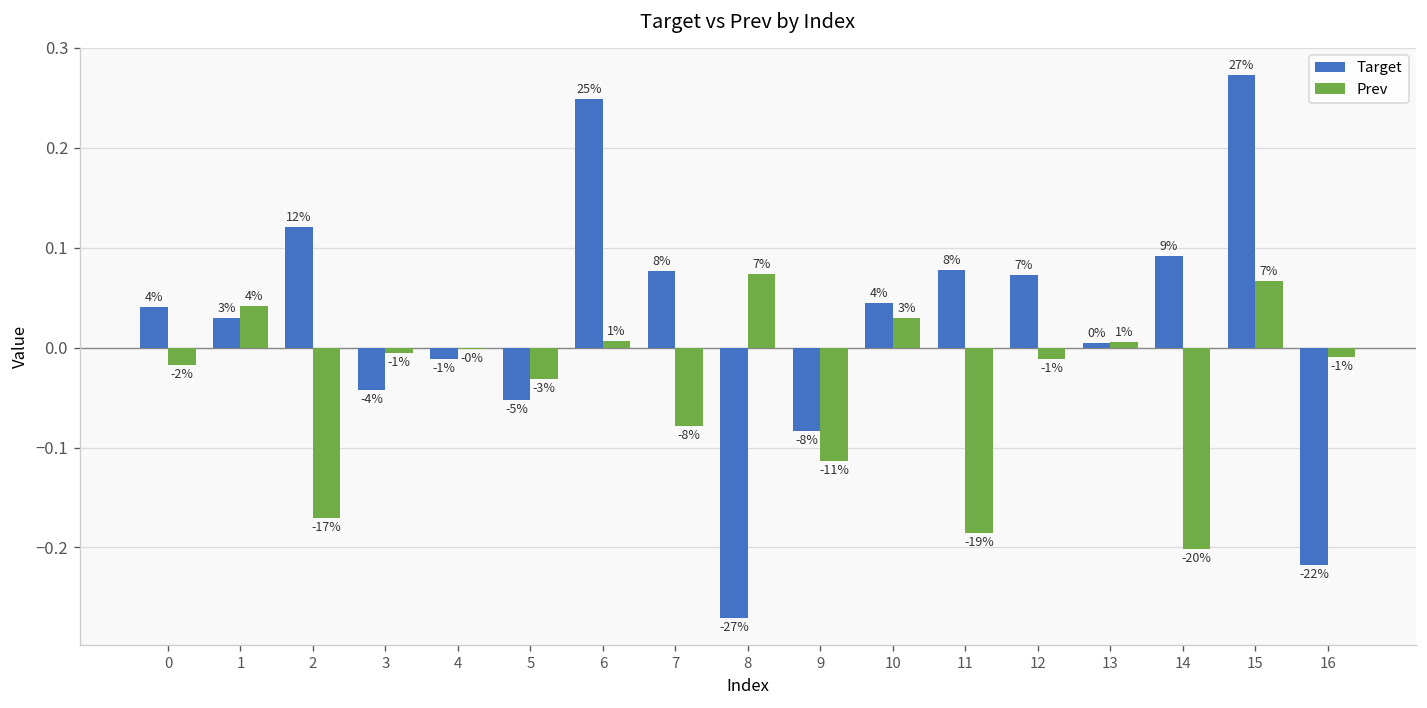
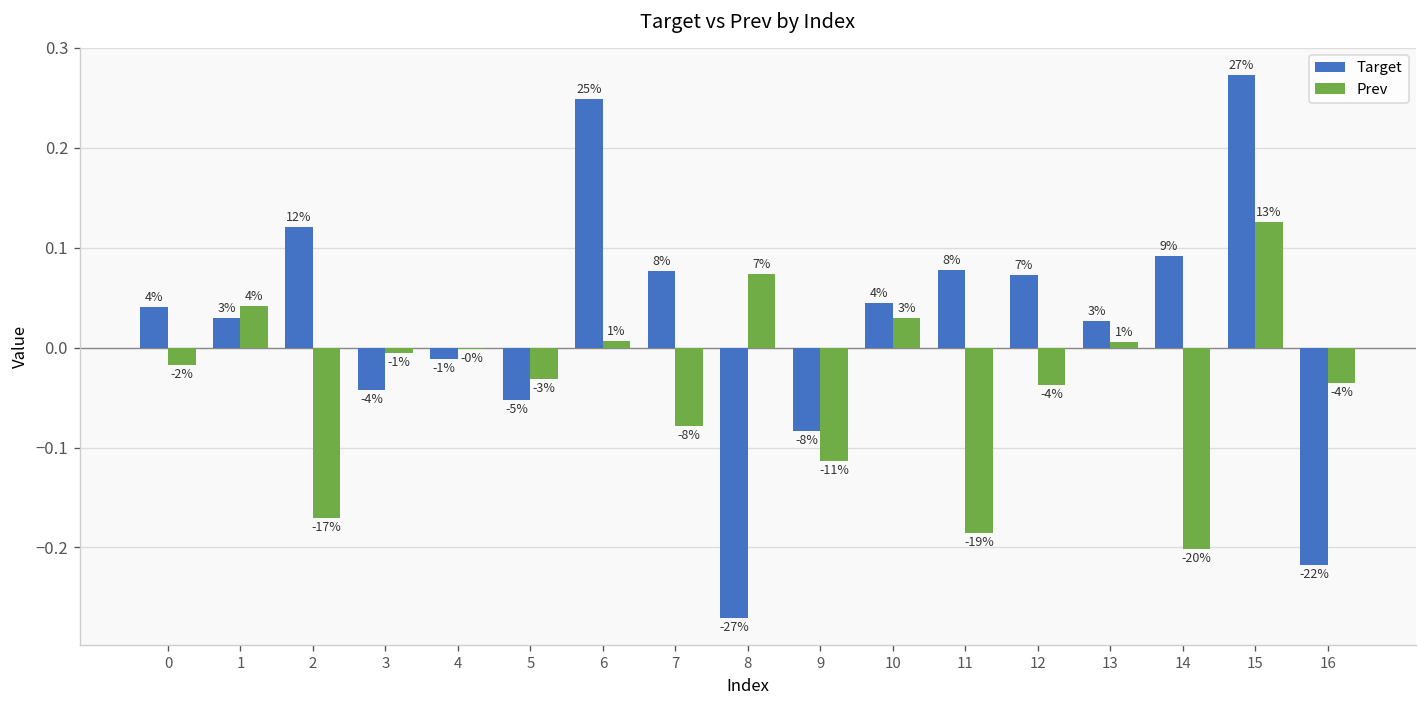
  {
    "Target": {
      "0": "4%",
      "1": "3%",
      "2": "12%",
      "3": "-4%",
      "4": "-1%",
      "5": "-5%",
      "6": "25%",
      "7": "8%",
      "8": "-27%",
      "9": "-8%",
      "10": "4%",
      "11": "8%",
      "12": "7%",
-     "13": "0%",
+     "13": "3%",
      "14": "9%",
      "15": "27%",
      "16": "-22%"
    },
    "Prev": {
      "0": "-2%",
      "1": "4%",
      "2": "-17%",
      "3": "-1%",
      "4": "-0%",
      "5": "-3%",
      "6": "1%",
      "7": "-8%",
      "8": "7%",
      "9": "-11%",
      "10": "3%",
      "11": "-19%",
-     "12": "-1%",
+     "12": "-4%",
      "13": "1%",
      "14": "-20%",
-     "15": "7%",
-     "16": "-1%"
+     "15": "13%",
+     "16": "-4%"
    }
  }
